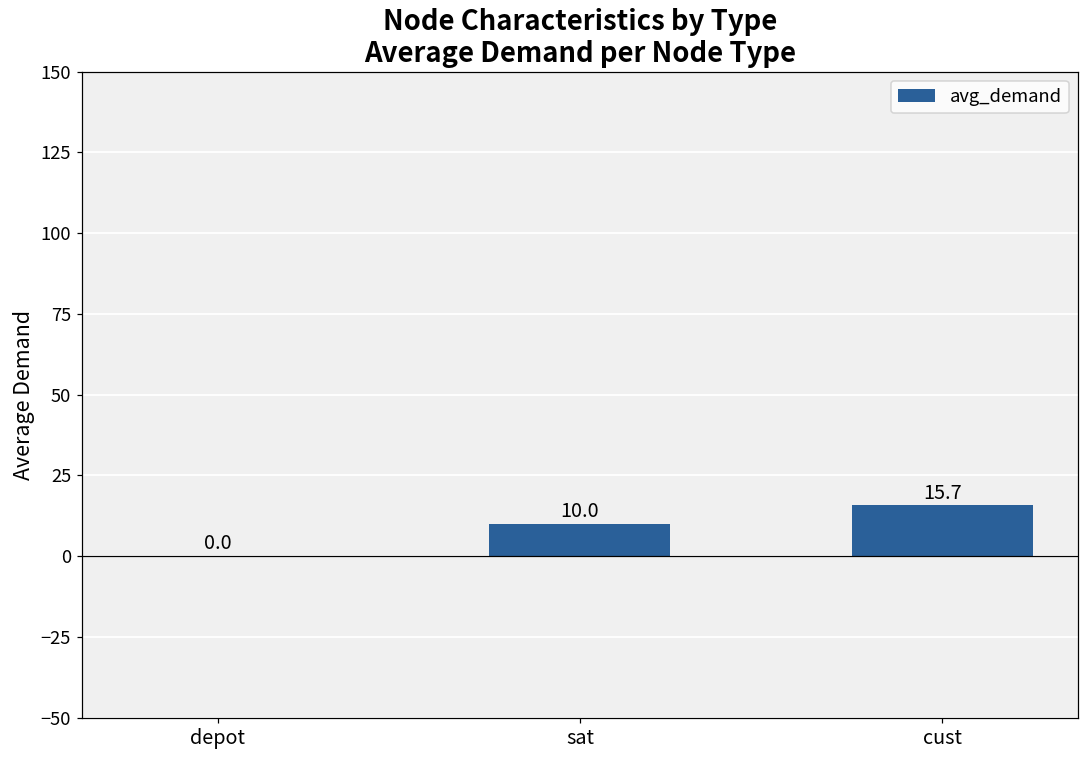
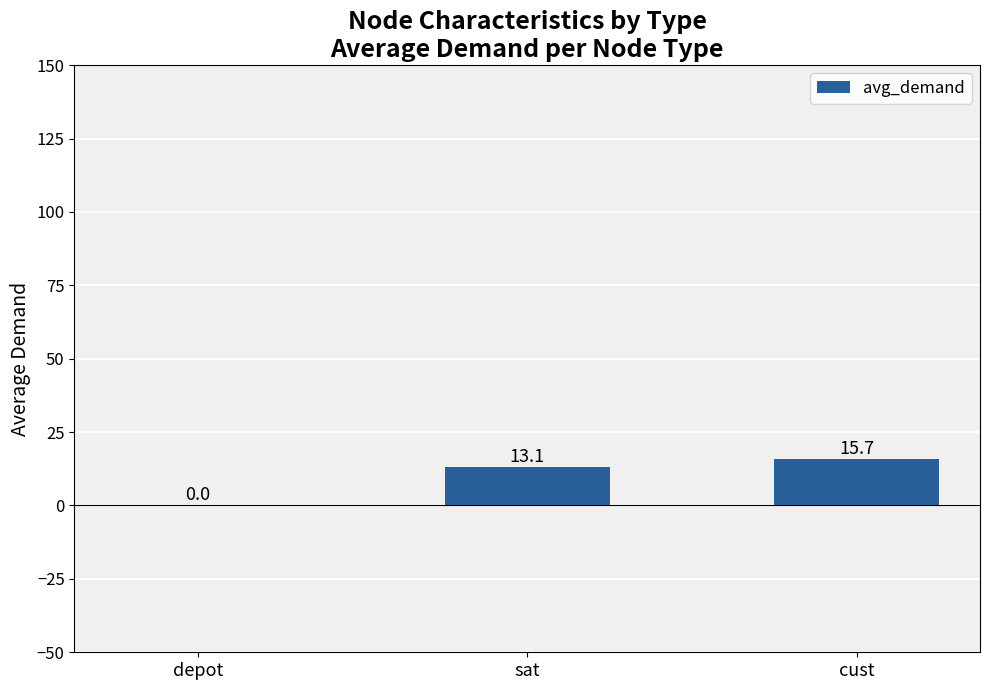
  {
    "depot": 0.0,
-   "sat": 10.0,
+   "sat": 13.1,
    "cust": 15.7
  }
